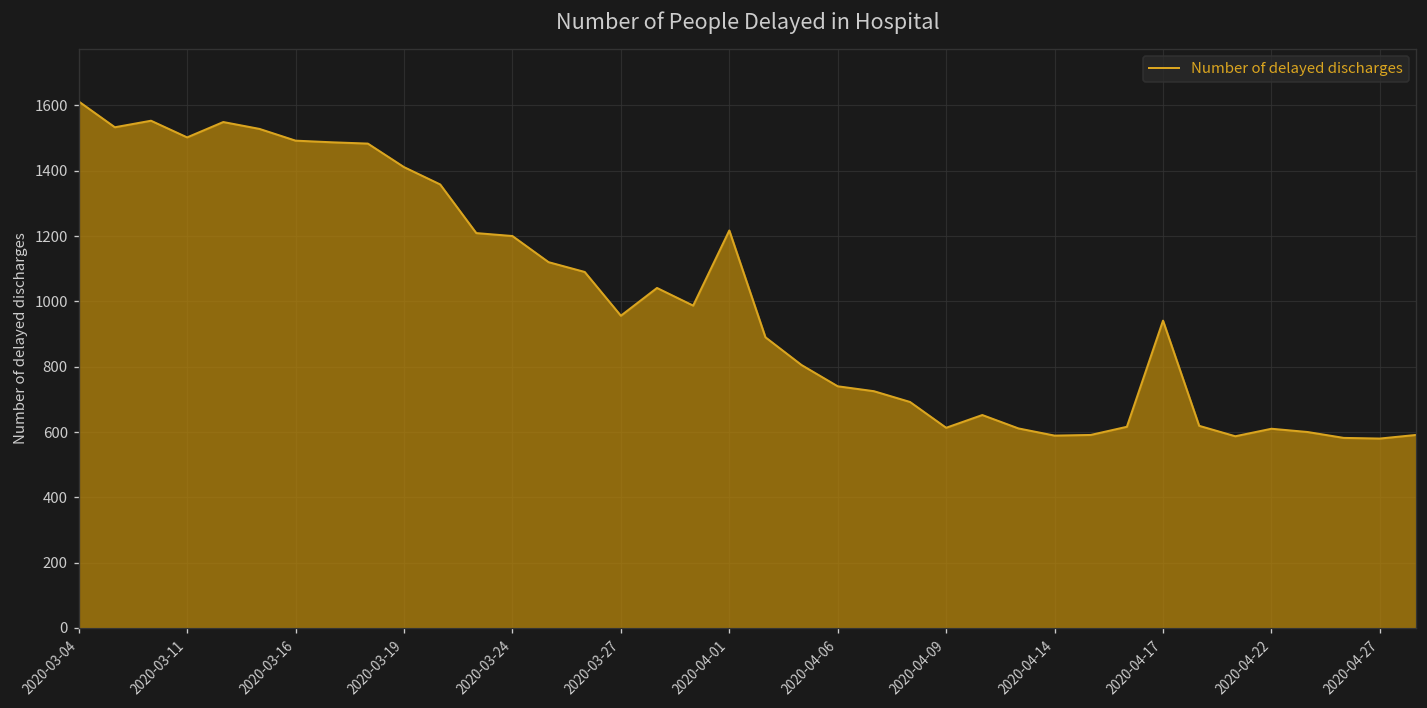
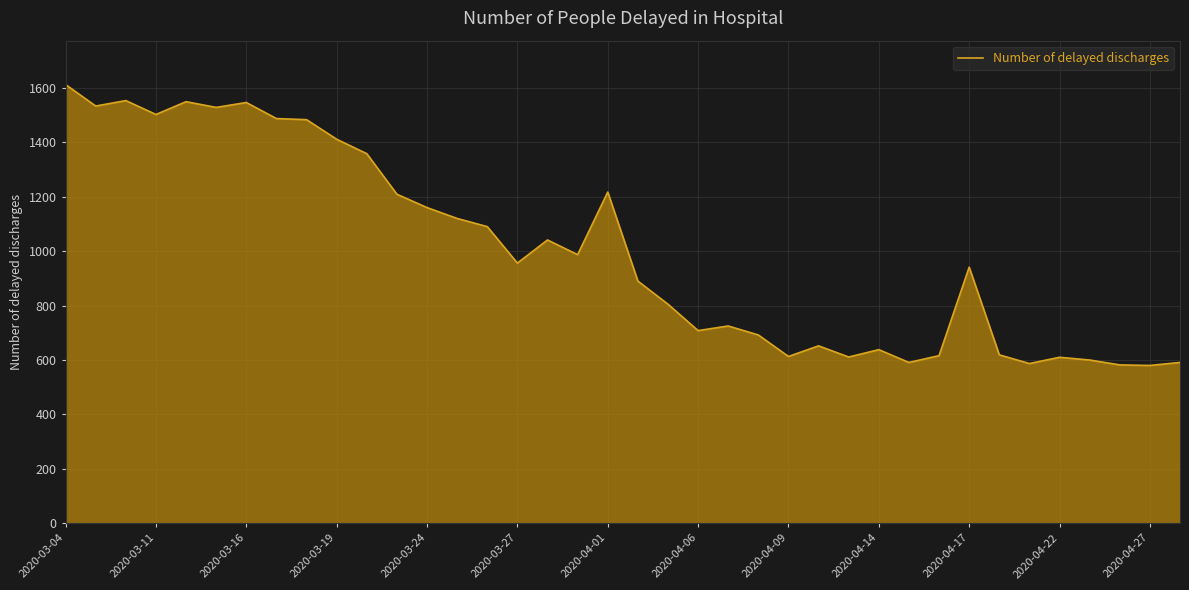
  {
    "2020-03-04": 1610,
    "2020-03-11": 1500,
-   "2020-03-16": 1490,
+   "2020-03-16": 1550,
    "2020-03-19": 1410,
-   "2020-03-24": 1200,
+   "2020-03-24": 1160,
    "2020-03-27": 960,
    "2020-04-01": 1220,
-   "2020-04-06": 740,
+   "2020-04-06": 710,
    "2020-04-09": 610,
-   "2020-04-14": 590,
+   "2020-04-14": 640,
    "2020-04-17": 940,
    "2020-04-22": 610,
    "2020-04-27": 580
  }
